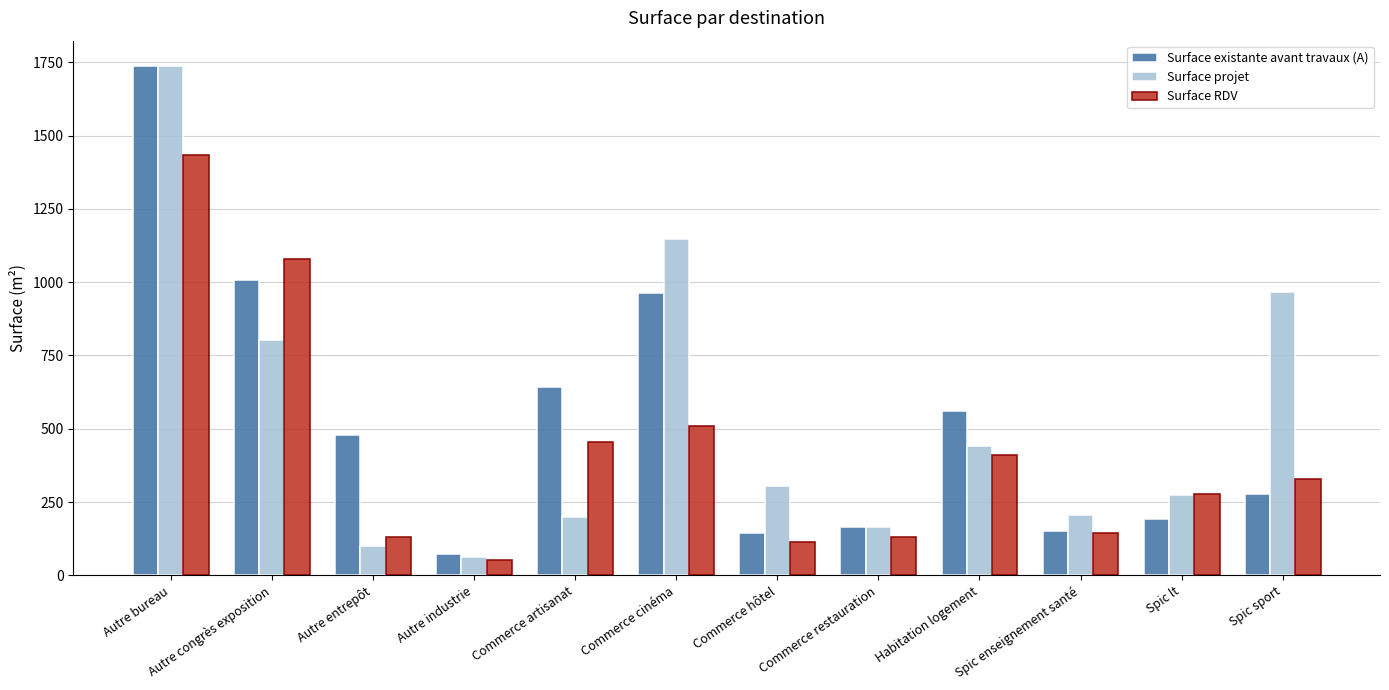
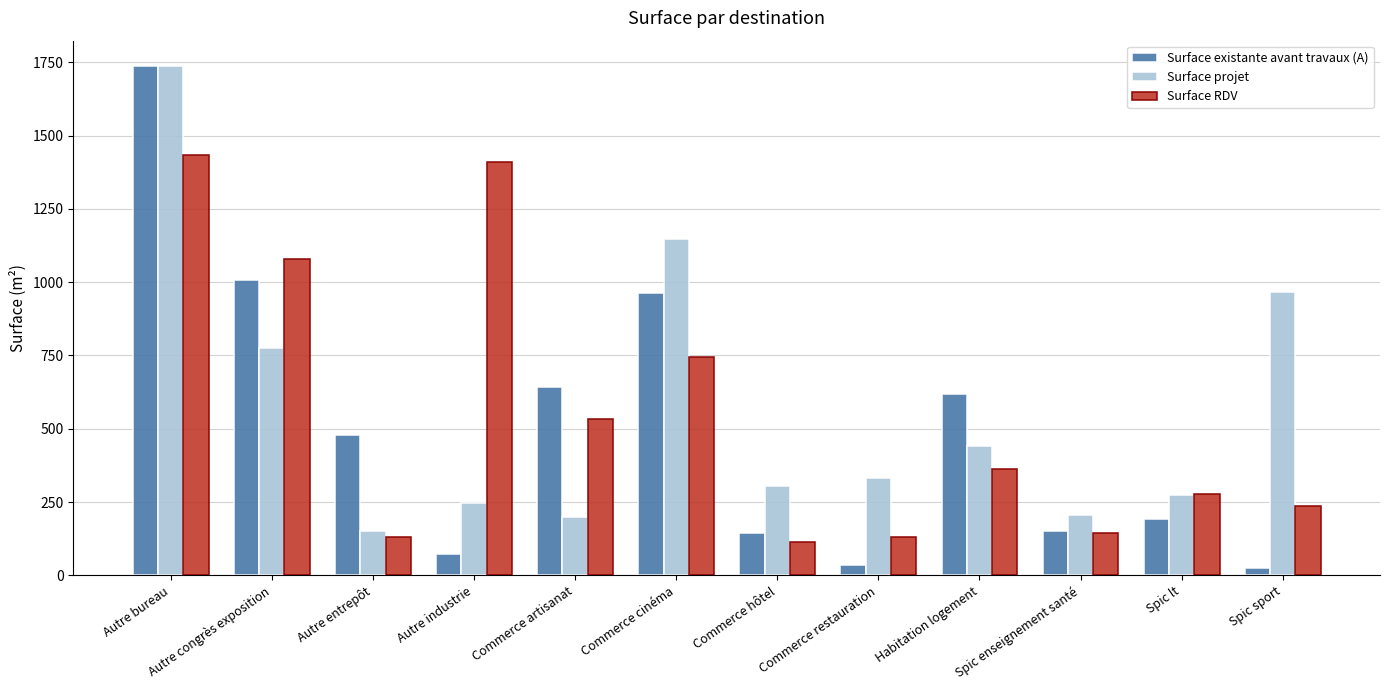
  {
    "Surface existante avant travaux (A)": {
      "Autre bureau": 1740,
      "Autre congrès exposition": 1010,
      "Autre entrepôt": 480,
      "Autre industrie": 70,
      "Commerce artisanat": 640,
      "Commerce cinéma": 960,
      "Commerce hôtel": 140,
-     "Commerce restauration": 160,
-     "Habitation logement": 560,
+     "Commerce restauration": 40,
+     "Habitation logement": 620,
      "Spic enseignement santé": 150,
      "Spic lt": 190,
-     "Spic sport": 280
+     "Spic sport": 20
    },
    "Surface projet": {
      "Autre bureau": 1740,
-     "Autre congrès exposition": 800,
-     "Autre entrepôt": 100,
-     "Autre industrie": 60,
+     "Autre congrès exposition": 770,
+     "Autre entrepôt": 150,
+     "Autre industrie": 250,
      "Commerce artisanat": 200,
      "Commerce cinéma": 1150,
      "Commerce hôtel": 300,
-     "Commerce restauration": 160,
+     "Commerce restauration": 330,
      "Habitation logement": 440,
      "Spic enseignement santé": 210,
      "Spic lt": 270,
      "Spic sport": 970
    },
    "Surface RDV": {
      "Autre bureau": 1440,
      "Autre congrès exposition": 1080,
      "Autre entrepôt": 130,
-     "Autre industrie": 50,
-     "Commerce artisanat": 450,
-     "Commerce cinéma": 510,
+     "Autre industrie": 1410,
+     "Commerce artisanat": 530,
+     "Commerce cinéma": 740,
      "Commerce hôtel": 110,
      "Commerce restauration": 130,
-     "Habitation logement": 410,
+     "Habitation logement": 360,
      "Spic enseignement santé": 140,
      "Spic lt": 280,
-     "Spic sport": 330
+     "Spic sport": 240
    }
  }
